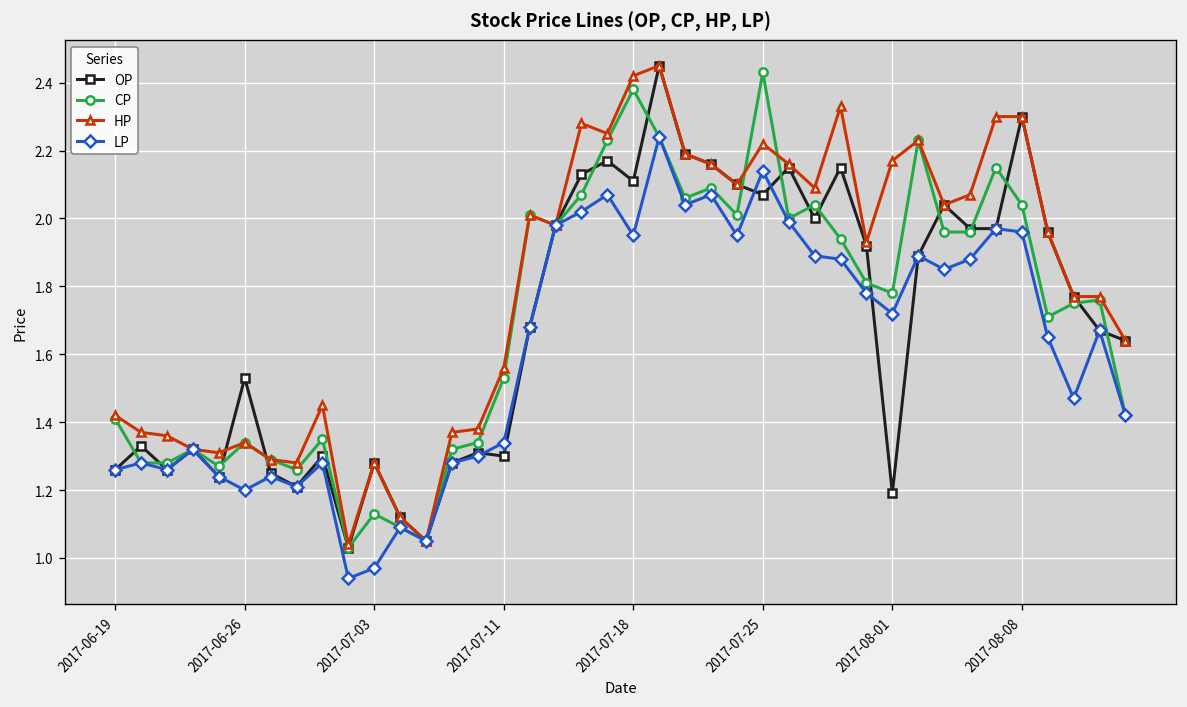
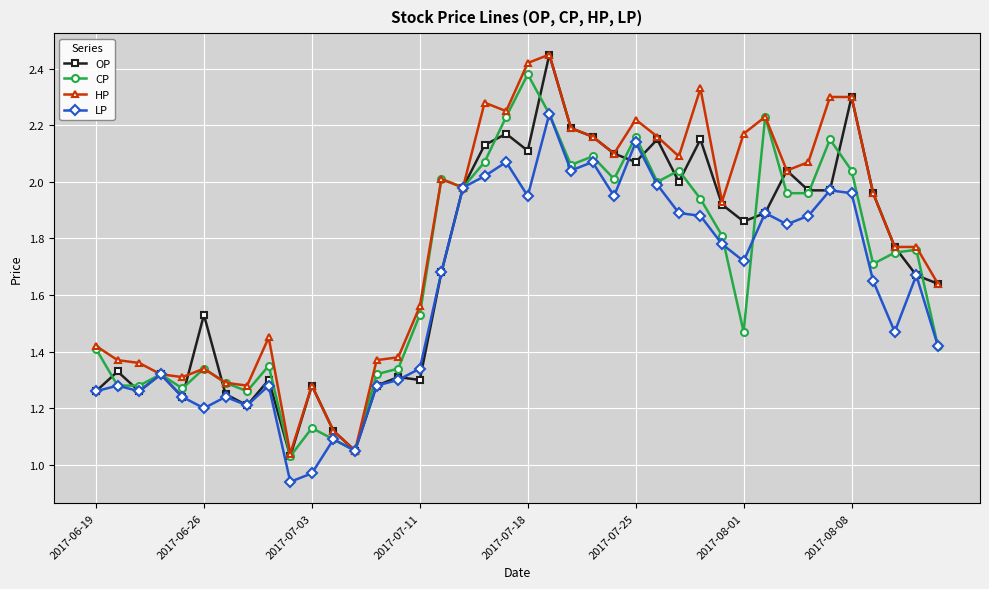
  {
    "OP": {
      "2017-06-26": 1.53,
      "2017-07-11": 1.30,
      "2017-07-18": 2.11,
      "2017-07-25": 2.07,
-     "2017-08-01": 1.19
+     "2017-08-01": 1.86
    },
    "CP": {
      "2017-06-19": 1.41,
      "2017-07-03": 1.13,
      "2017-07-11": 1.53,
      "2017-07-18": 2.38,
-     "2017-07-25": 2.43,
-     "2017-08-01": 1.78,
+     "2017-07-25": 2.16,
+     "2017-08-01": 1.47,
      "2017-08-08": 2.04
    },
    "HP": {
      "2017-06-19": 1.42,
      "2017-07-11": 1.56,
      "2017-07-18": 2.42,
      "2017-07-25": 2.22,
      "2017-08-01": 2.17
    },
    "LP": {
      "2017-06-26": 1.20,
      "2017-07-03": 0.97,
      "2017-07-11": 1.34,
      "2017-07-18": 1.95,
      "2017-07-25": 2.14,
      "2017-08-01": 1.72,
      "2017-08-08": 1.96
    }
  }
